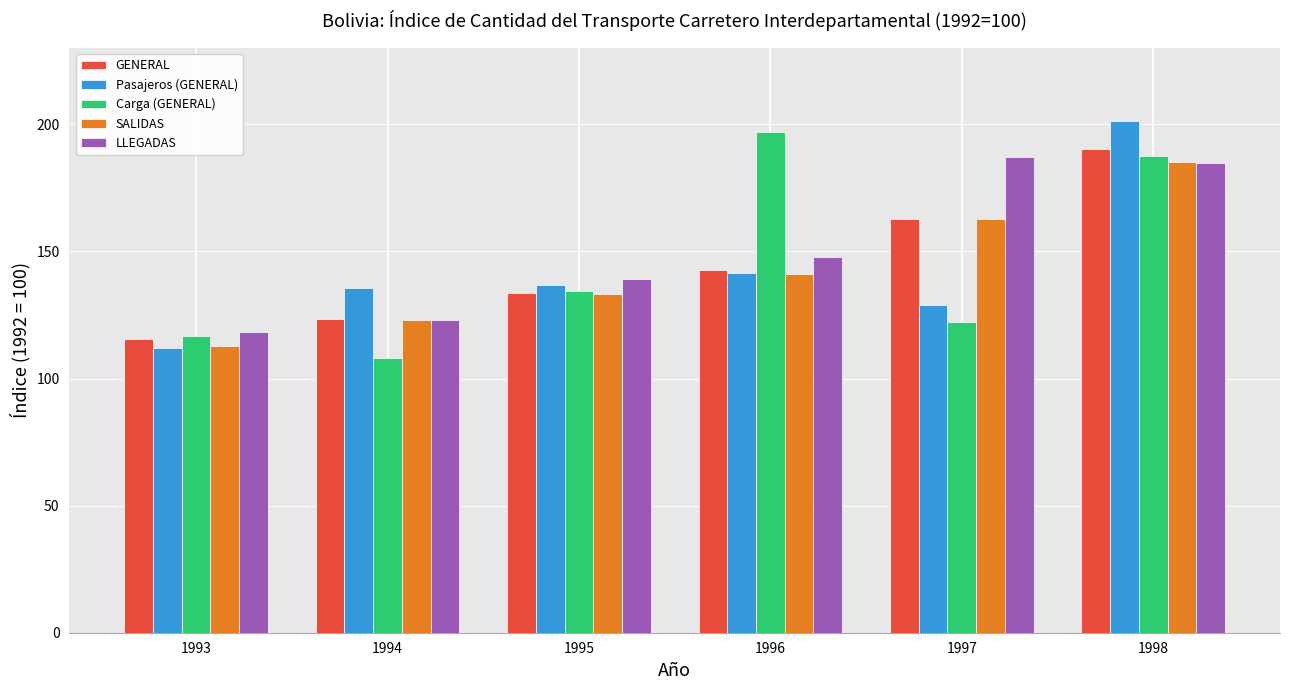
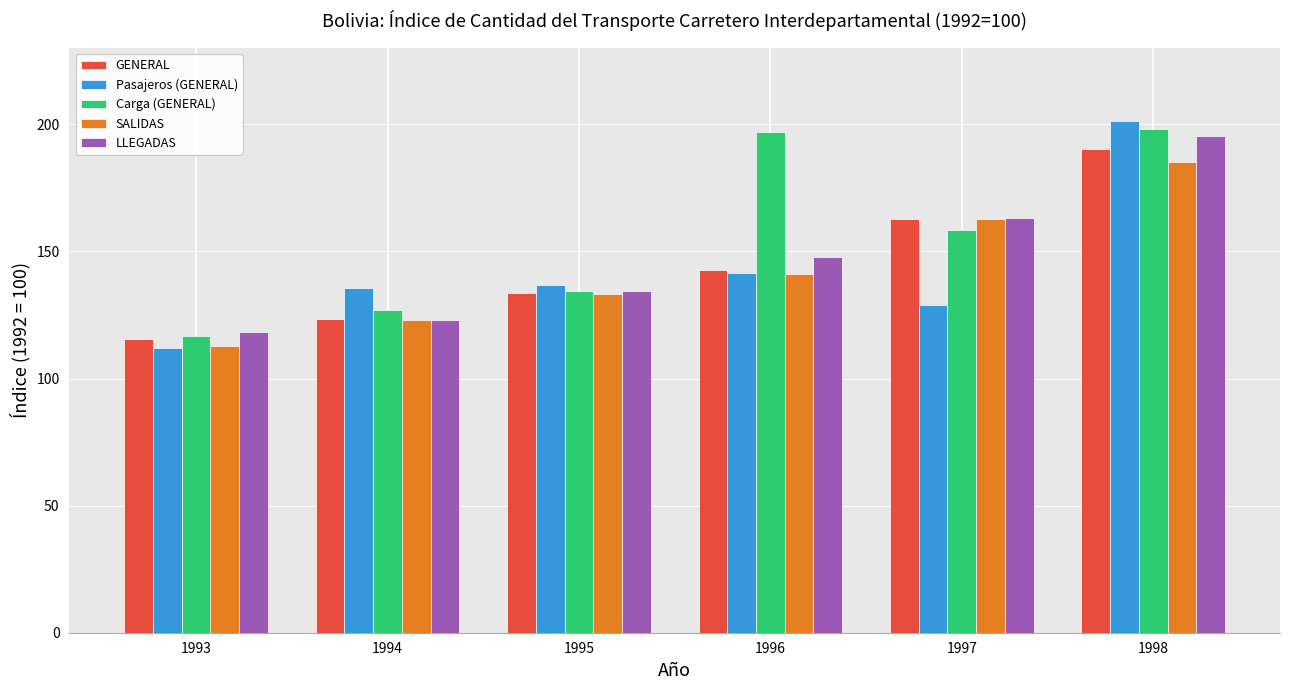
  {
    "Pasajeros (GENERAL)": {
      "1993": 112,
      "1994": 136,
      "1995": 137,
      "1996": 141,
      "1997": 129,
      "1998": 201
    },
    "Carga (GENERAL)": {
      "1993": 117,
-     "1994": 108,
+     "1994": 127,
      "1995": 134,
      "1996": 197,
-     "1997": 122,
-     "1998": 188
+     "1997": 158,
+     "1998": 198
    },
    "LLEGADAS": {
      "1993": 118,
      "1994": 123,
-     "1995": 139,
+     "1995": 134,
      "1996": 148,
-     "1997": 187,
-     "1998": 185
+     "1997": 163,
+     "1998": 195
    }
  }
